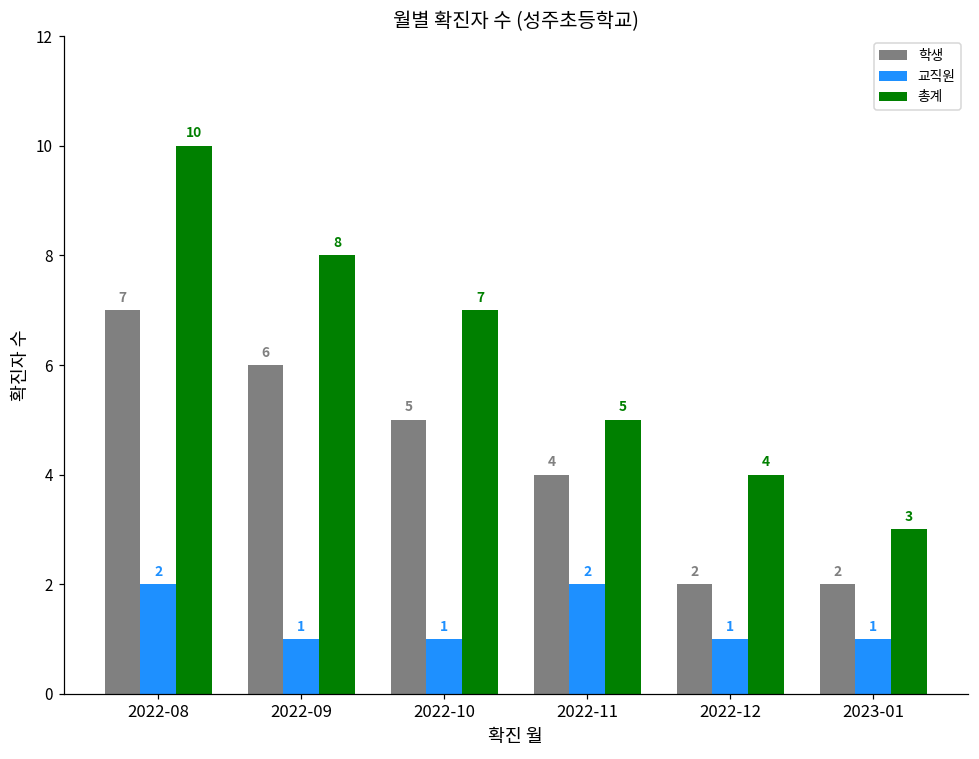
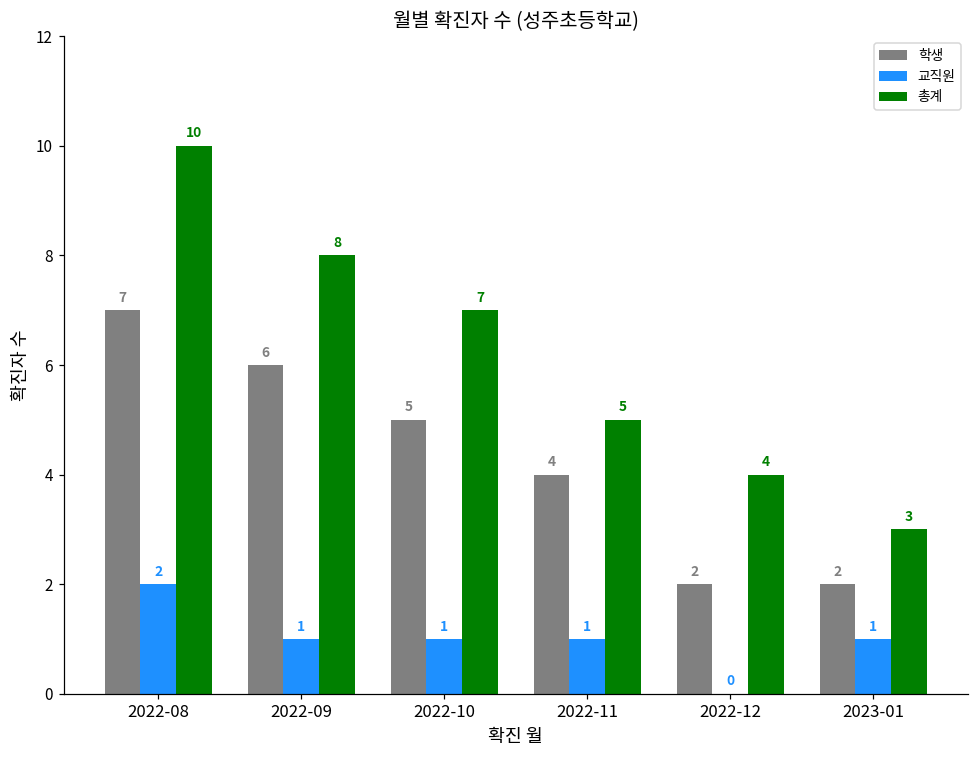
  {
    "학생": {
      "2022-08": 7,
      "2022-09": 6,
      "2022-10": 5,
      "2022-11": 4,
      "2022-12": 2,
      "2023-01": 2
    },
    "교직원": {
      "2022-08": 2,
      "2022-09": 1,
      "2022-10": 1,
-     "2022-11": 2,
-     "2022-12": 1,
+     "2022-11": 1,
+     "2022-12": 0,
      "2023-01": 1
    },
    "총계": {
      "2022-08": 10,
      "2022-09": 8,
      "2022-10": 7,
      "2022-11": 5,
      "2022-12": 4,
      "2023-01": 3
    }
  }
